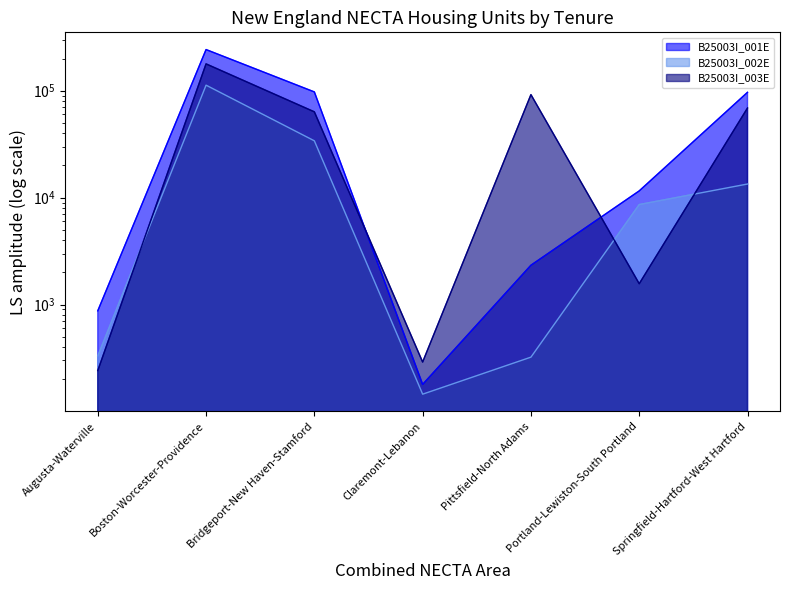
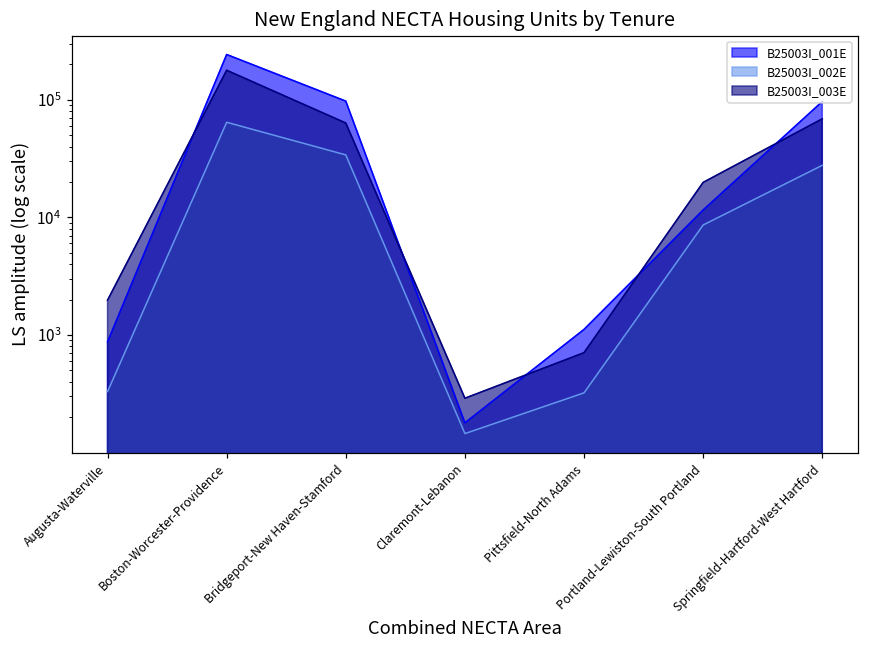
  {
    "B25003I_001E": {
      "Augusta-Waterville": 900,
      "Boston-Worcester-Providence": 240000,
      "Bridgeport-New Haven-Stamford": 100000,
      "Claremont-Lebanon": 180,
-     "Pittsfield-North Adams": 2300,
+     "Pittsfield-North Adams": 1100,
      "Portland-Lewiston-South Portland": 12000,
      "Springfield-Hartford-West Hartford": 100000
    },
    "B25003I_002E": {
      "Augusta-Waterville": 330,
-     "Boston-Worcester-Providence": 110000,
+     "Boston-Worcester-Providence": 60000,
      "Bridgeport-New Haven-Stamford": 34000,
      "Claremont-Lebanon": 150,
      "Pittsfield-North Adams": 320,
      "Portland-Lewiston-South Portland": 9000,
-     "Springfield-Hartford-West Hartford": 13000
+     "Springfield-Hartford-West Hartford": 28000
    },
    "B25003I_003E": {
-     "Augusta-Waterville": 240,
+     "Augusta-Waterville": 2000,
      "Boston-Worcester-Providence": 180000,
      "Bridgeport-New Haven-Stamford": 60000,
      "Claremont-Lebanon": 290,
-     "Pittsfield-North Adams": 90000,
-     "Portland-Lewiston-South Portland": 1600,
+     "Pittsfield-North Adams": 700,
+     "Portland-Lewiston-South Portland": 20000,
      "Springfield-Hartford-West Hartford": 70000
    }
  }
